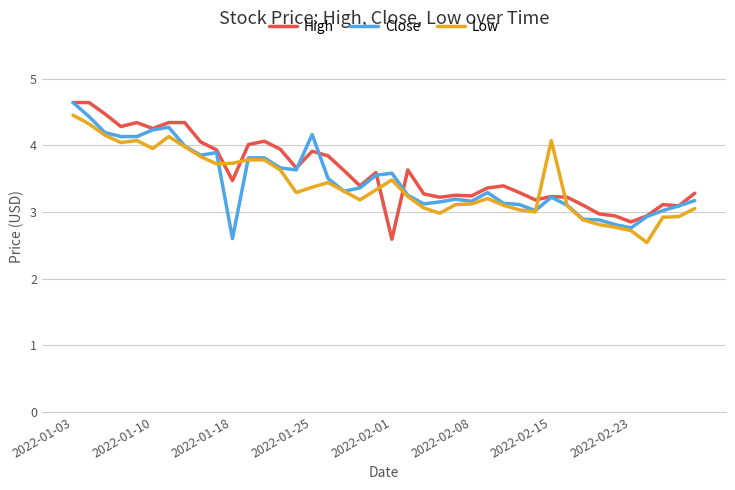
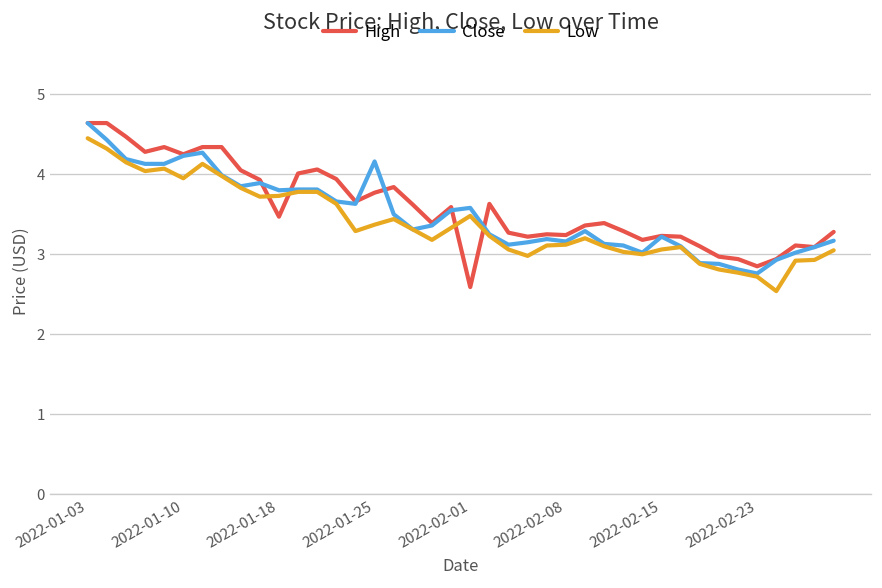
  {
    "High": {
      "2022-01-18": 3.5,
-     "2022-01-25": 3.9,
+     "2022-01-25": 3.8,
      "2022-02-01": 2.6,
      "2022-02-08": 3.2,
      "2022-02-23": 2.9
    },
    "Close": {
-     "2022-01-18": 2.6,
+     "2022-01-18": 3.8,
      "2022-01-25": 4.2,
      "2022-02-01": 3.6,
      "2022-02-08": 3.2,
      "2022-02-23": 2.8
    },
    "Low": {
      "2022-01-03": 4.5,
      "2022-01-10": 4.0,
      "2022-01-18": 3.7,
      "2022-01-25": 3.4,
      "2022-02-01": 3.5,
      "2022-02-08": 3.1,
-     "2022-02-15": 4.1,
+     "2022-02-15": 3.1,
      "2022-02-23": 2.7
    }
  }
